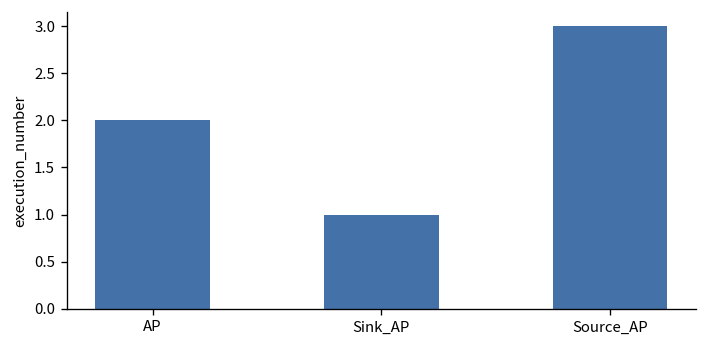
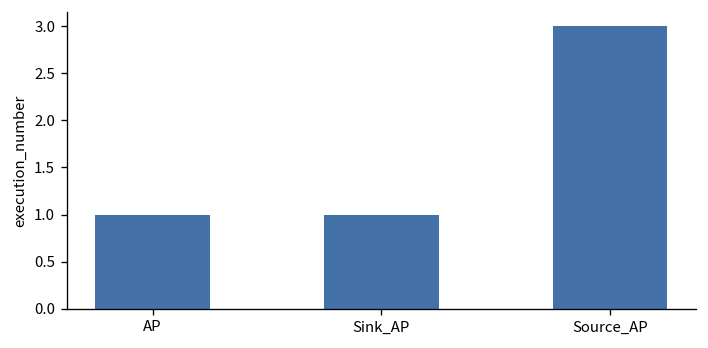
  {
-   "AP": 2,
+   "AP": 1,
    "Sink_AP": 1,
    "Source_AP": 3
  }
